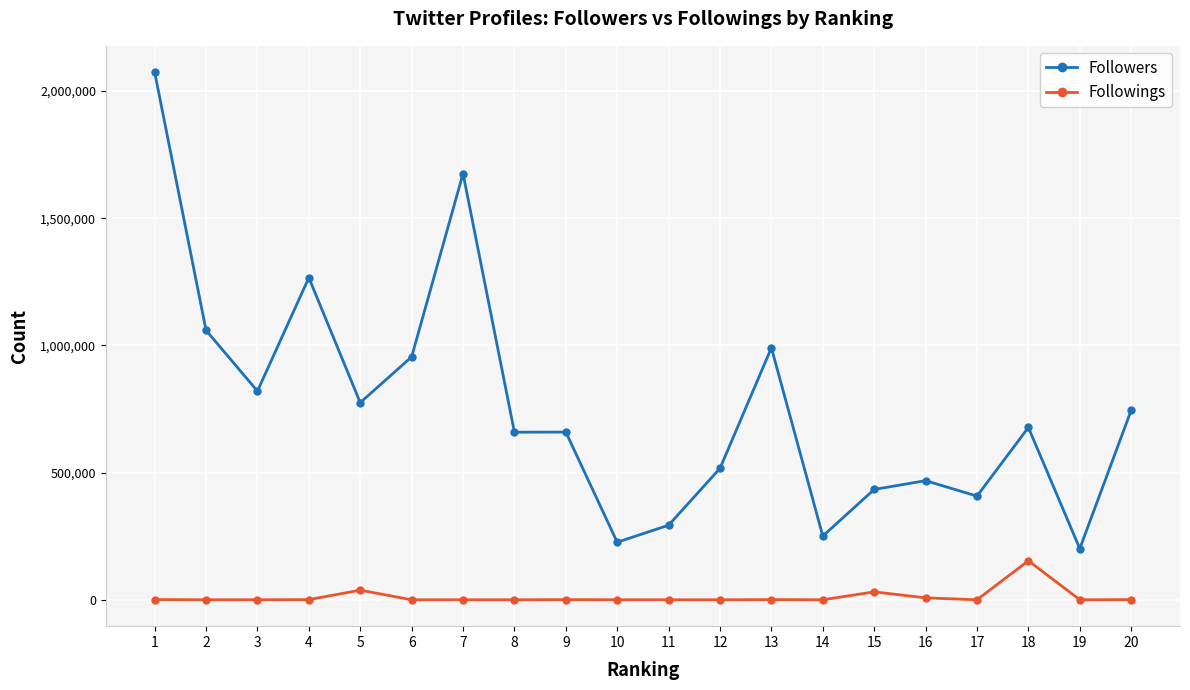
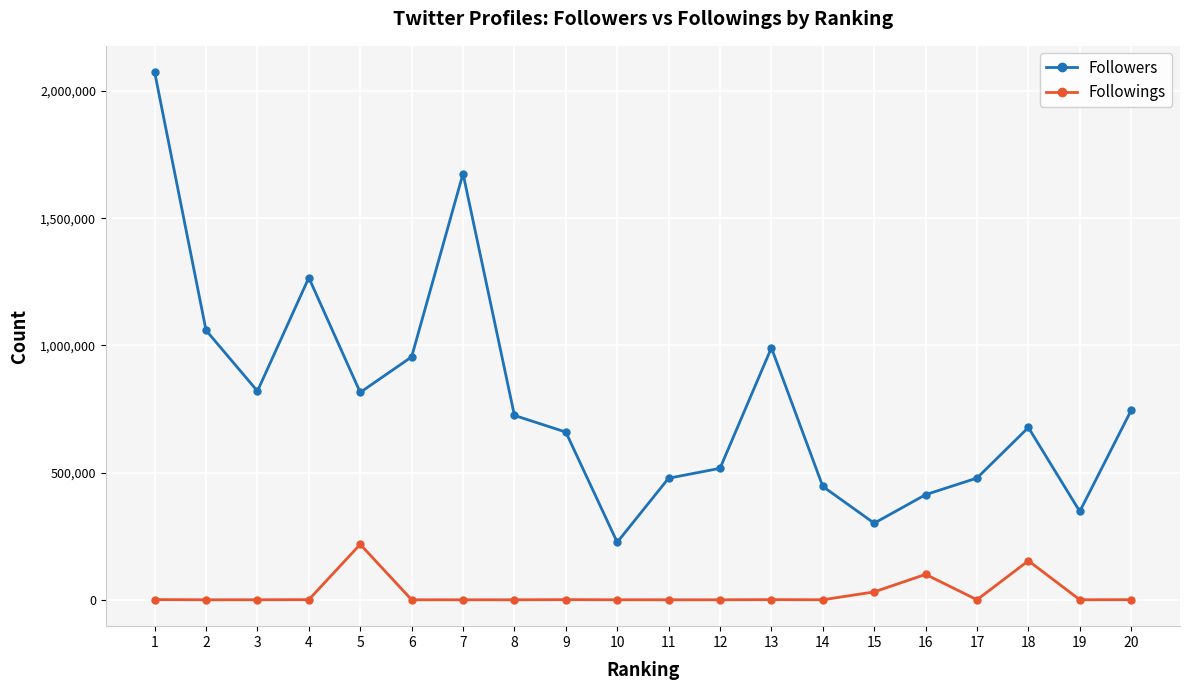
  {
    "Followers": {
      "1": "2,070,000",
      "2": "1,060,000",
      "3": "820,000",
      "4": "1,270,000",
-     "5": "780,000",
+     "5": "820,000",
      "6": "950,000",
      "7": "1,680,000",
-     "8": "660,000",
+     "8": "720,000",
      "9": "660,000",
      "10": "230,000",
-     "11": "290,000",
+     "11": "480,000",
      "12": "520,000",
      "13": "990,000",
-     "14": "250,000",
-     "15": "430,000",
-     "16": "470,000",
-     "17": "410,000",
+     "14": "450,000",
+     "15": "300,000",
+     "16": "410,000",
+     "17": "480,000",
      "18": "680,000",
-     "19": "200,000",
+     "19": "350,000",
      "20": "740,000"
    },
    "Followings": {
      "1": "0",
      "2": "0",
      "3": "0",
      "4": "0",
-     "5": "40,000",
+     "5": "220,000",
      "6": "0",
      "7": "0",
      "8": "0",
      "9": "0",
      "10": "0",
      "11": "0",
      "12": "0",
      "13": "0",
      "14": "0",
      "15": "30,000",
-     "16": "10,000",
+     "16": "100,000",
      "17": "0",
      "18": "150,000",
      "19": "0",
      "20": "0"
    }
  }
